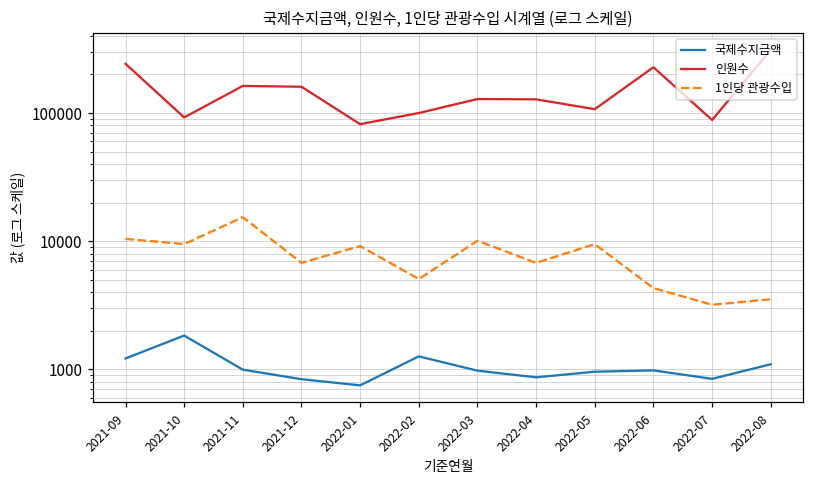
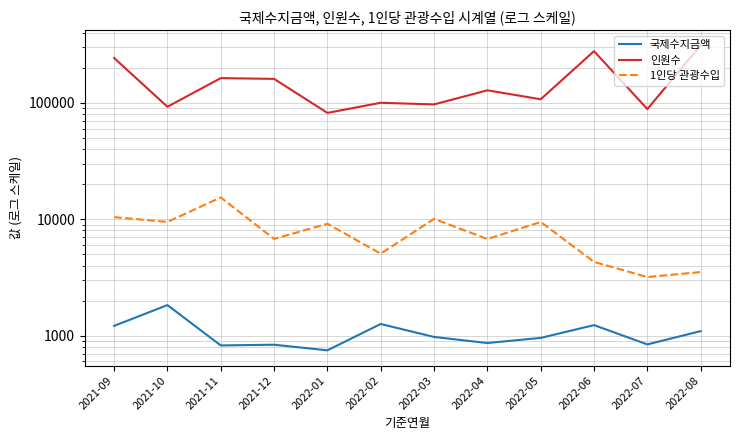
  {
    "국제수지금액": {
      "2021-09": 1200,
      "2021-10": 1800,
-     "2021-11": 1000,
+     "2021-11": 800,
      "2021-12": 800,
      "2022-01": 700,
      "2022-02": 1300,
      "2022-03": 1000,
      "2022-04": 900,
      "2022-05": 1000,
-     "2022-06": 1000,
+     "2022-06": 1200,
      "2022-07": 800,
      "2022-08": 1100
    },
    "인원수": {
      "2021-09": 240000,
      "2021-10": 90000,
      "2021-11": 160000,
      "2021-12": 160000,
      "2022-01": 80000,
      "2022-02": 100000,
-     "2022-03": 130000,
+     "2022-03": 100000,
      "2022-04": 130000,
      "2022-05": 110000,
-     "2022-06": 230000,
+     "2022-06": 280000,
      "2022-07": 90000
    },
    "1인당 관광수입": {
      "2021-09": 10000,
      "2021-10": 9000,
      "2021-11": 15000,
      "2021-12": 7000,
      "2022-01": 9000,
      "2022-02": 5000,
      "2022-03": 10000,
      "2022-04": 7000,
      "2022-05": 9000,
      "2022-06": 4300,
      "2022-07": 3200,
      "2022-08": 3500
    }
  }
